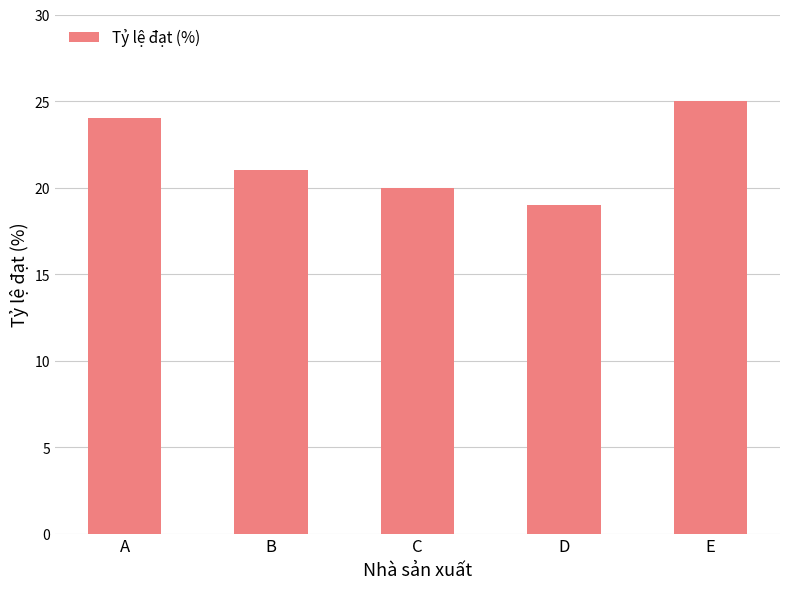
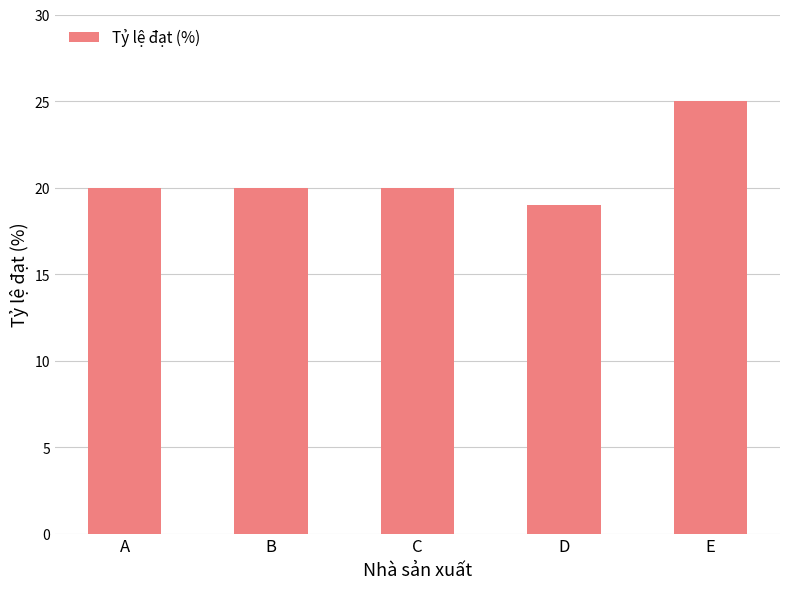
  {
-   "A": 24,
-   "B": 21,
+   "A": 20,
+   "B": 20,
    "C": 20,
    "D": 19,
    "E": 25
  }
